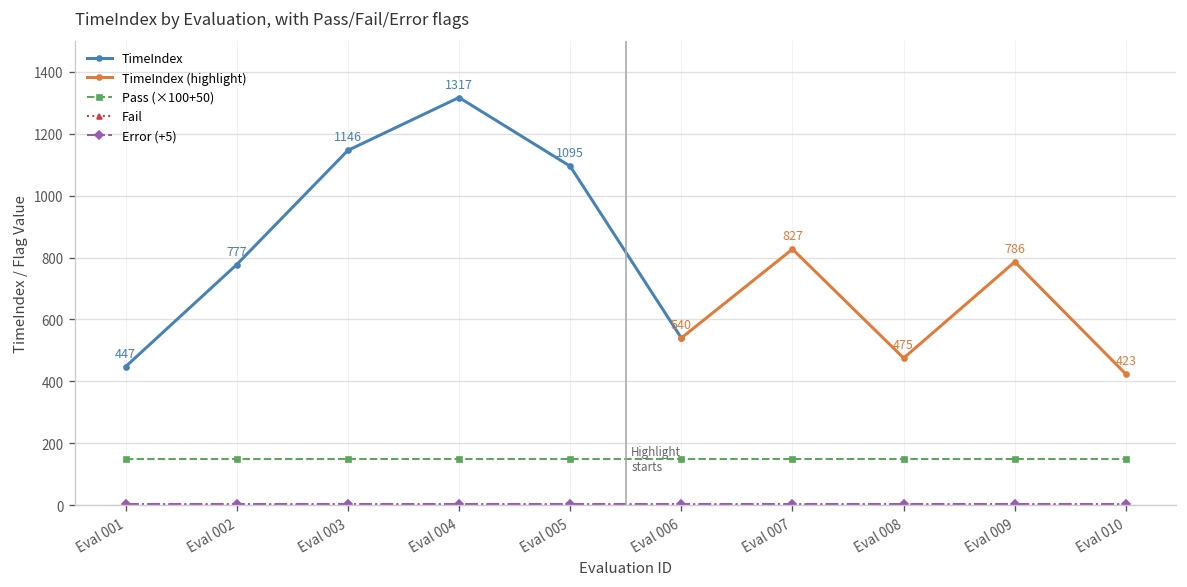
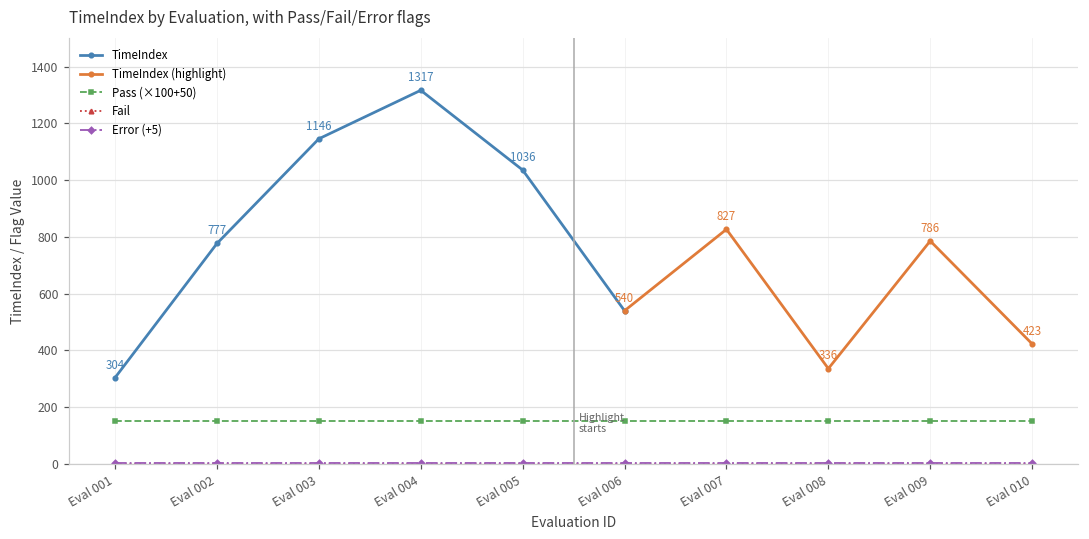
  {
    "TimeIndex": {
-     "Eval 001": 447,
+     "Eval 001": 304,
      "Eval 002": 777,
      "Eval 003": 1146,
      "Eval 004": 1317,
-     "Eval 005": 1095
+     "Eval 005": 1036
    },
    "TimeIndex (highlight)": {
      "Eval 007": 827,
-     "Eval 008": 475,
+     "Eval 008": 336,
      "Eval 009": 786,
      "Eval 010": 423
    },
    "Pass (×100+50)": {
      "Eval 001": 150,
      "Eval 002": 150,
      "Eval 003": 150,
      "Eval 004": 150,
      "Eval 005": 150,
      "Eval 006": 150,
      "Eval 007": 150,
      "Eval 008": 150,
      "Eval 009": 150,
      "Eval 010": 150
    }
  }
